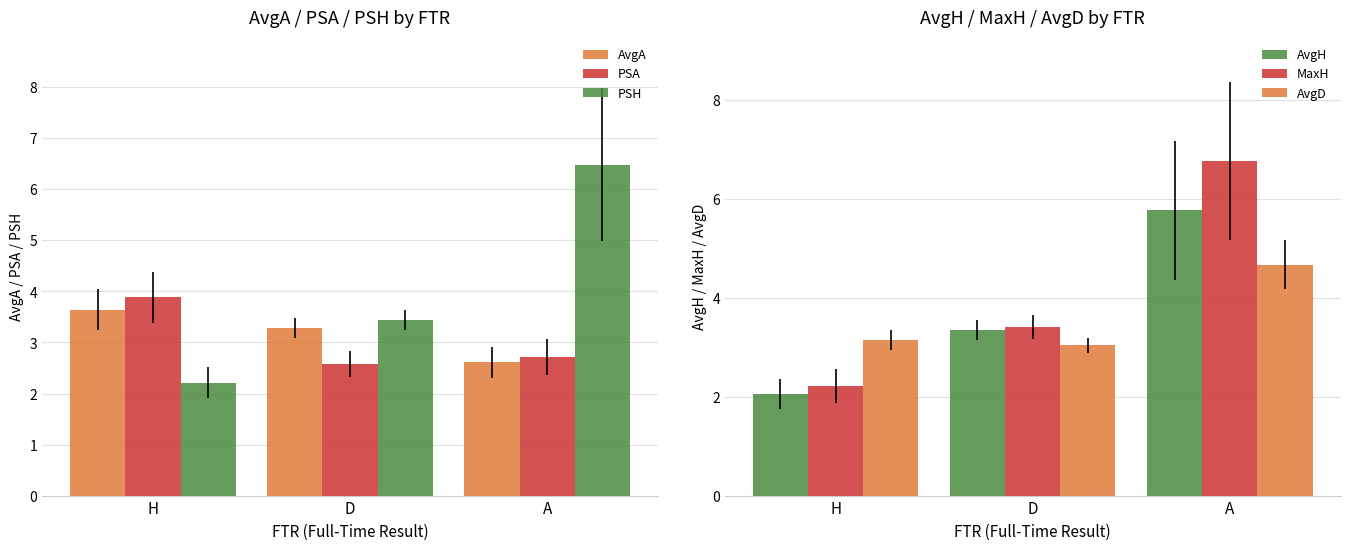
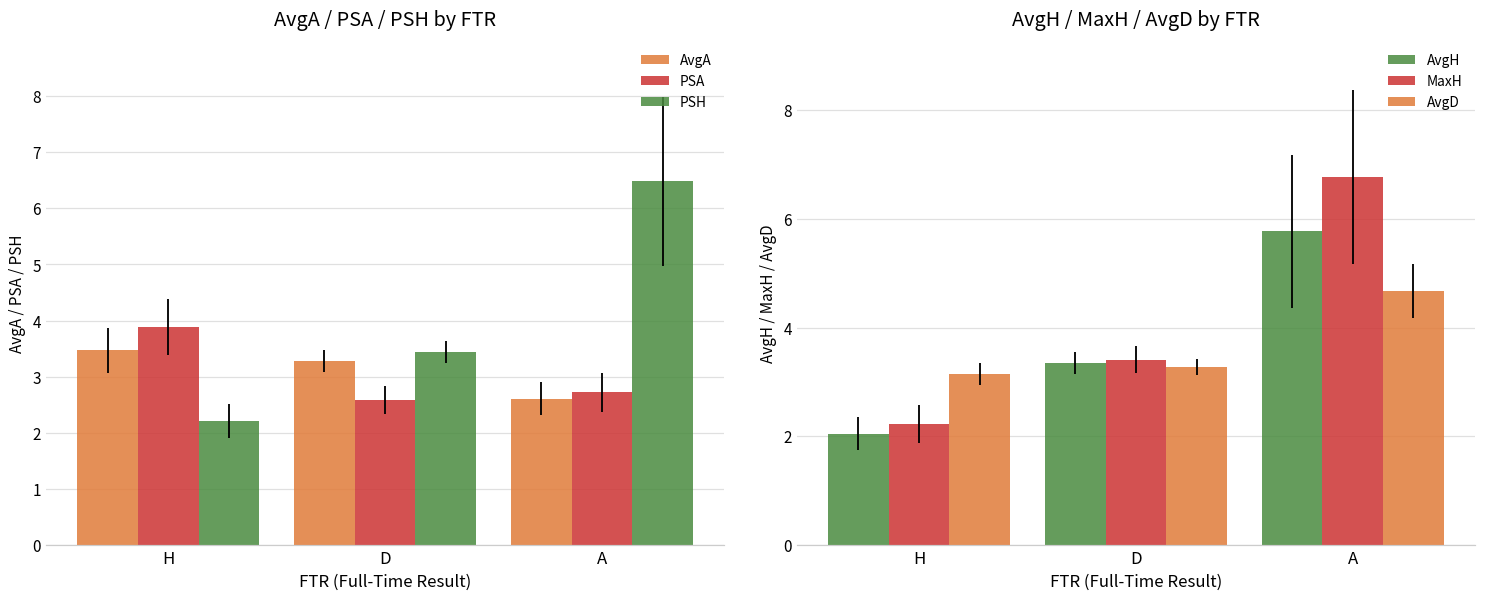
  {
    "AvgA / PSA / PSH by FTR": {
      "AvgA": {
-       "H": 3.6,
+       "H": 3.5,
        "D": 3.3,
        "A": 2.6
      },
      "PSA": {
        "H": 3.9,
        "D": 2.6,
        "A": 2.7
      },
      "PSH": {
        "H": 2.2,
        "D": 3.4,
        "A": 6.5
      }
    },
    "AvgH / MaxH / AvgD by FTR": {
      "AvgH": {
        "H": 2.1,
        "D": 3.4,
        "A": 5.8
      },
      "MaxH": {
        "H": 2.2,
        "D": 3.4,
        "A": 6.8
      },
      "AvgD": {
        "H": 3.2,
-       "D": 3.0,
+       "D": 3.3,
        "A": 4.7
      }
    }
  }
